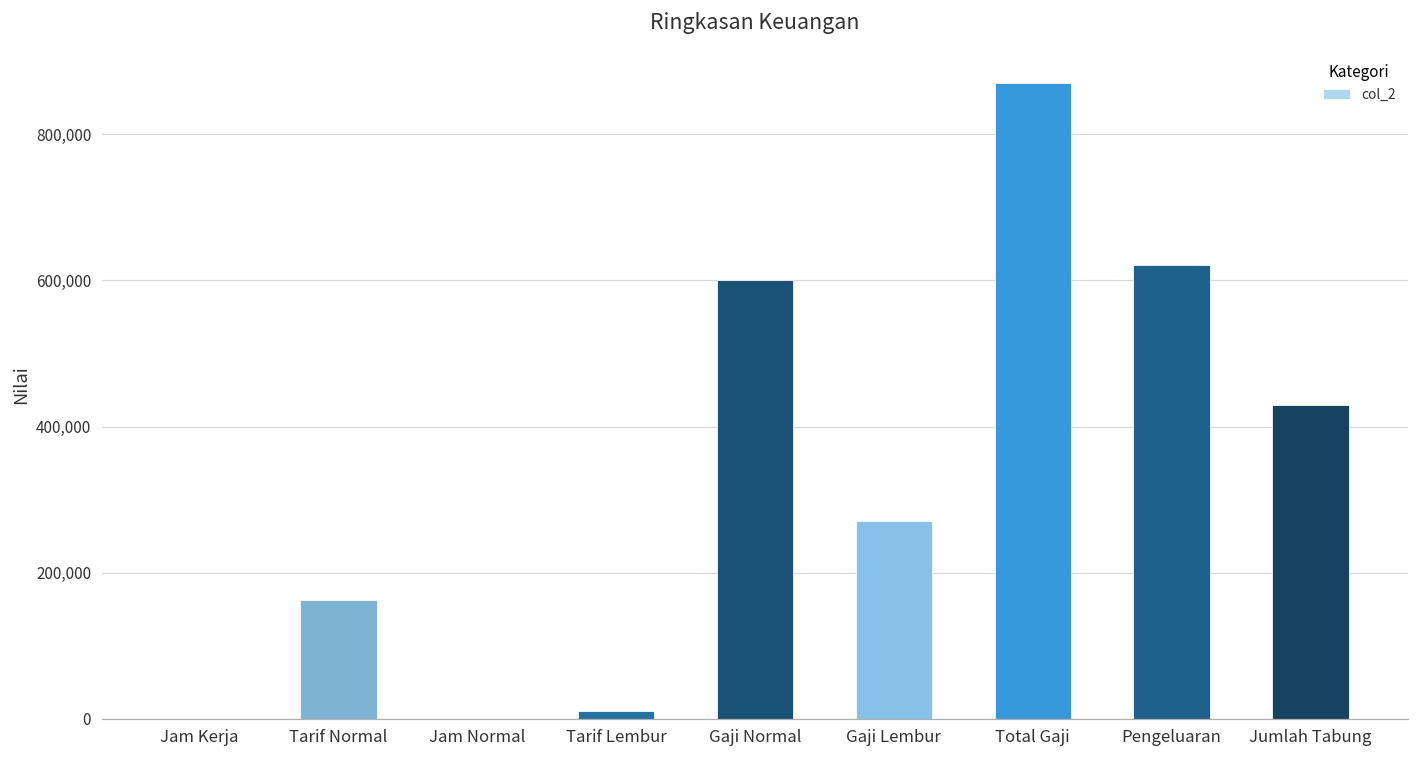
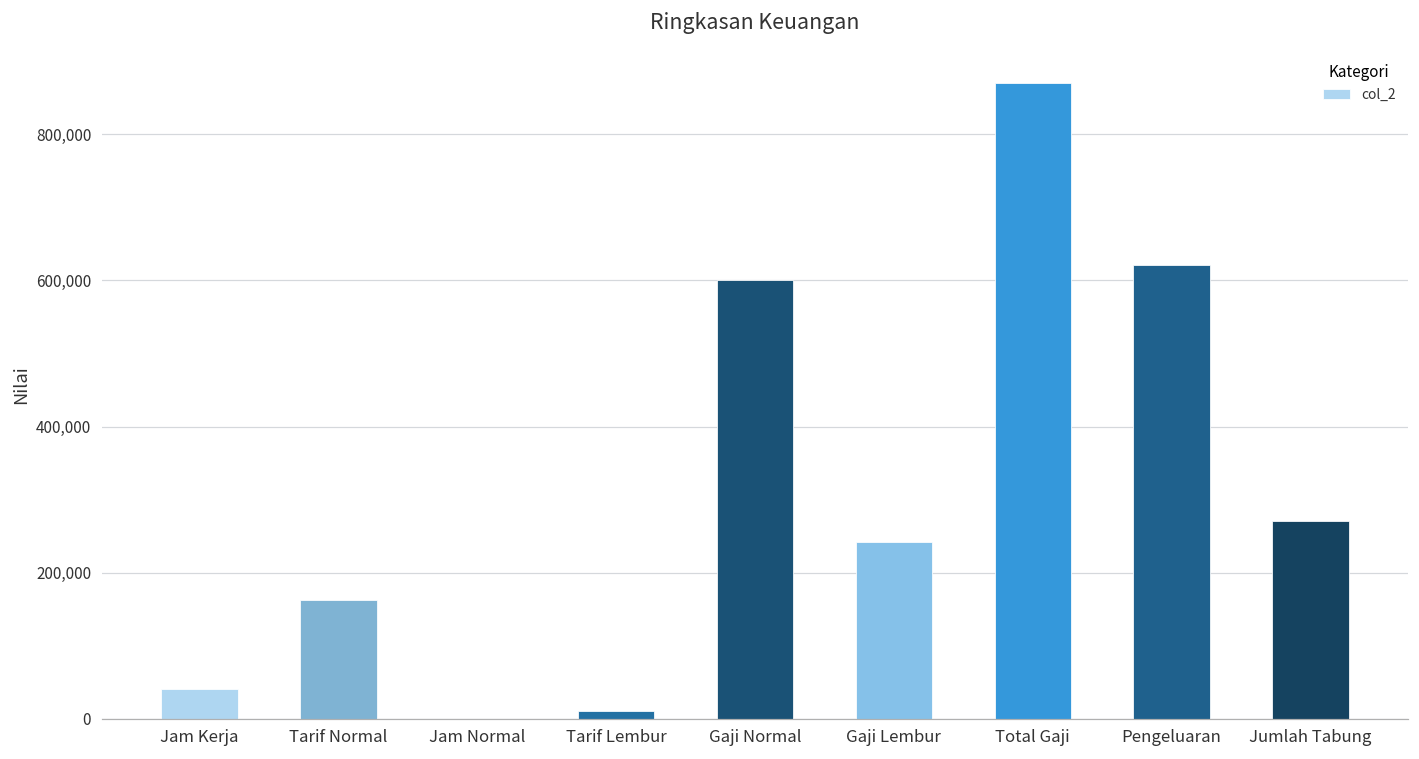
  {
-   "Jam Kerja": "0",
+   "Jam Kerja": "40,000",
    "Tarif Normal": "160,000",
    "Tarif Lembur": "10,000",
    "Gaji Normal": "600,000",
-   "Gaji Lembur": "270,000",
+   "Gaji Lembur": "240,000",
    "Total Gaji": "870,000",
    "Pengeluaran": "620,000",
-   "Jumlah Tabung": "430,000"
+   "Jumlah Tabung": "270,000"
  }
